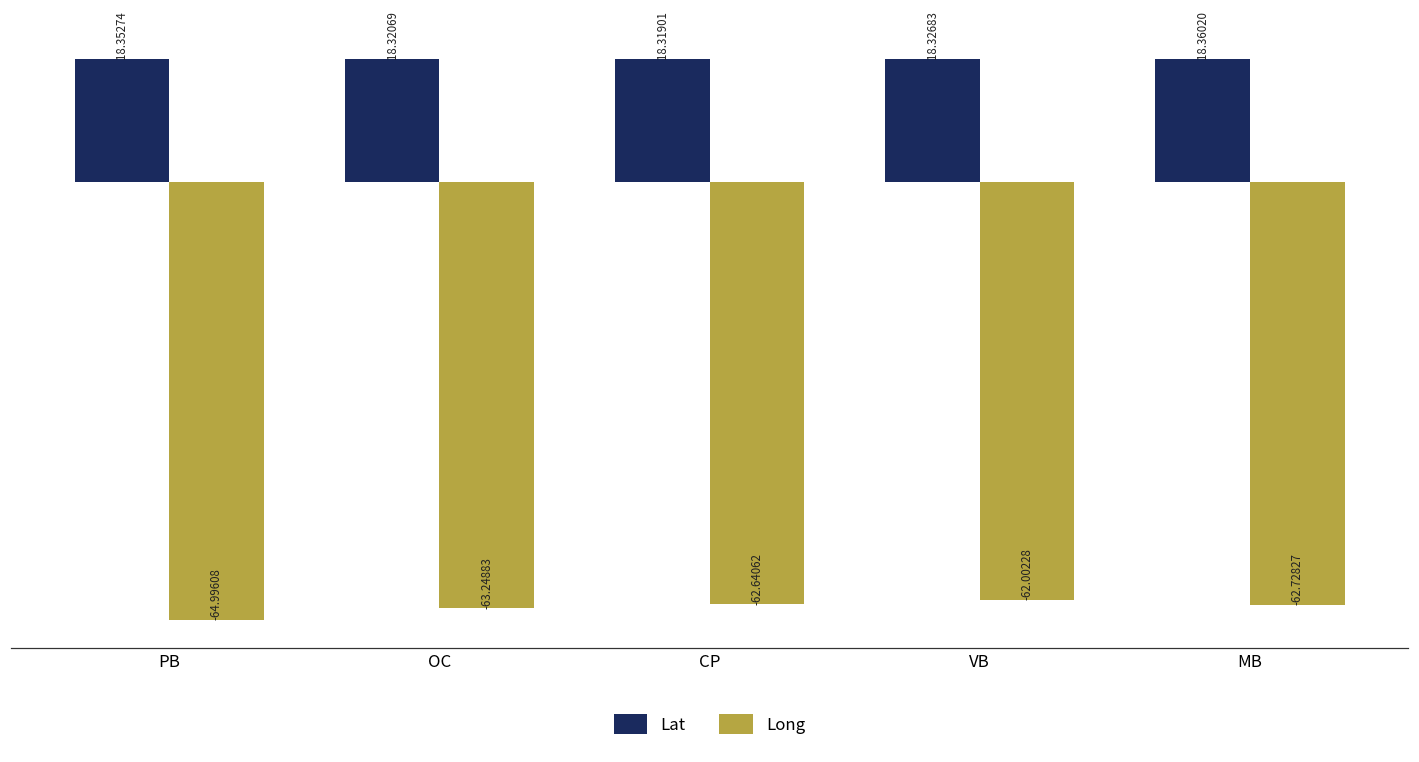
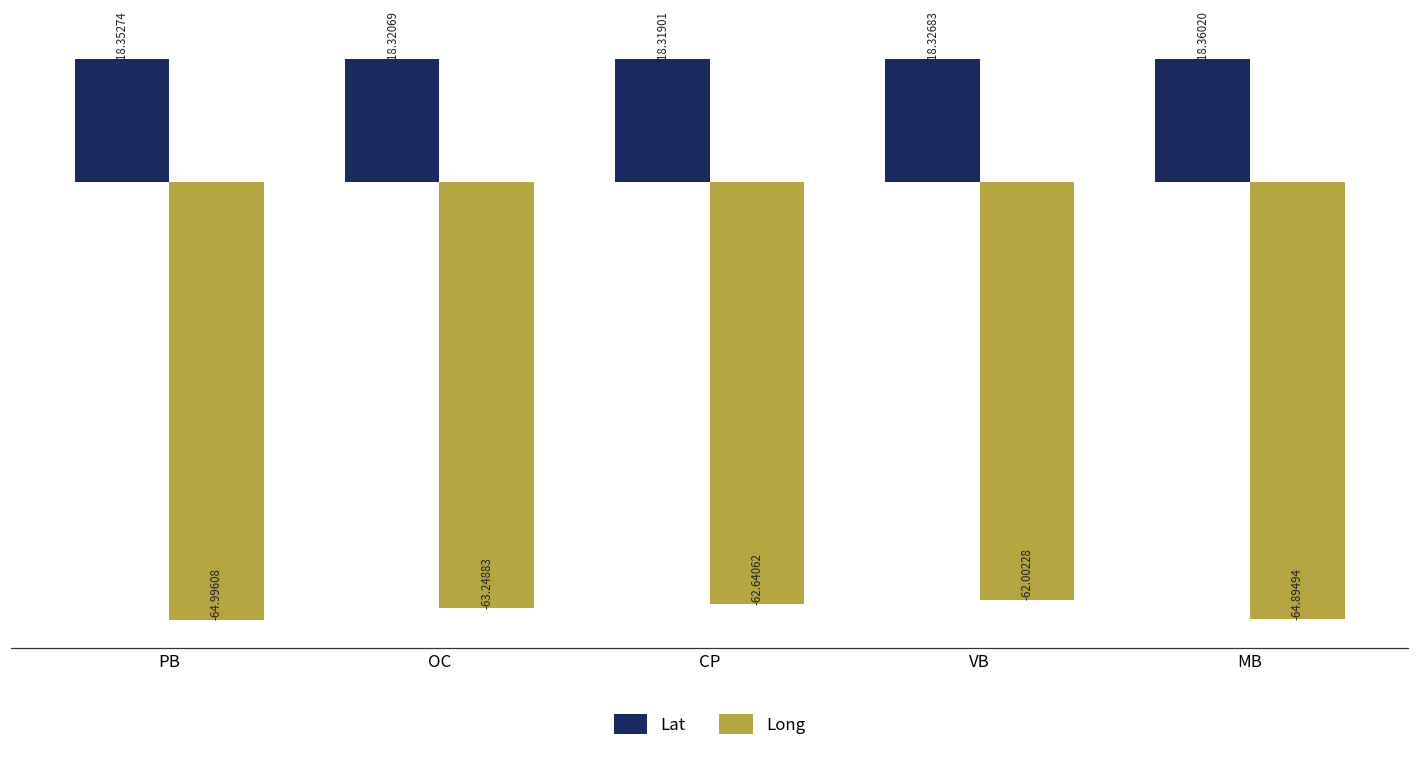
  {
    "Lat": {
      "PB": 18.35274,
      "OC": 18.32069,
      "CP": 18.31901,
      "VB": 18.32683,
      "MB": 18.36020
    },
    "Long": {
      "PB": -64.99608,
      "OC": -63.24883,
      "CP": -62.64062,
      "VB": -62.00228,
-     "MB": -62.72827
+     "MB": -64.89494
    }
  }
